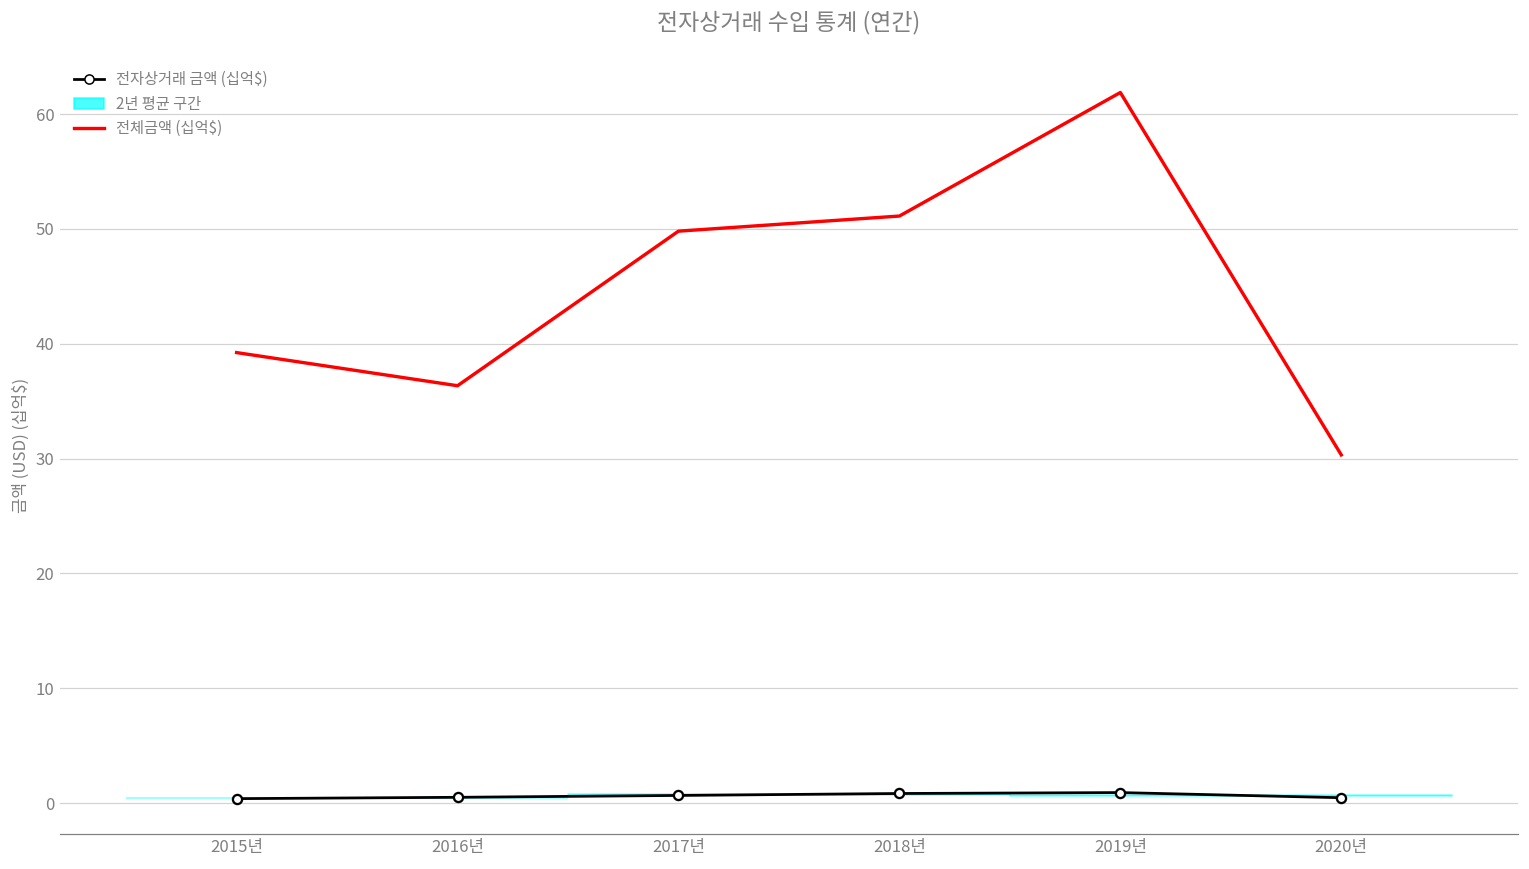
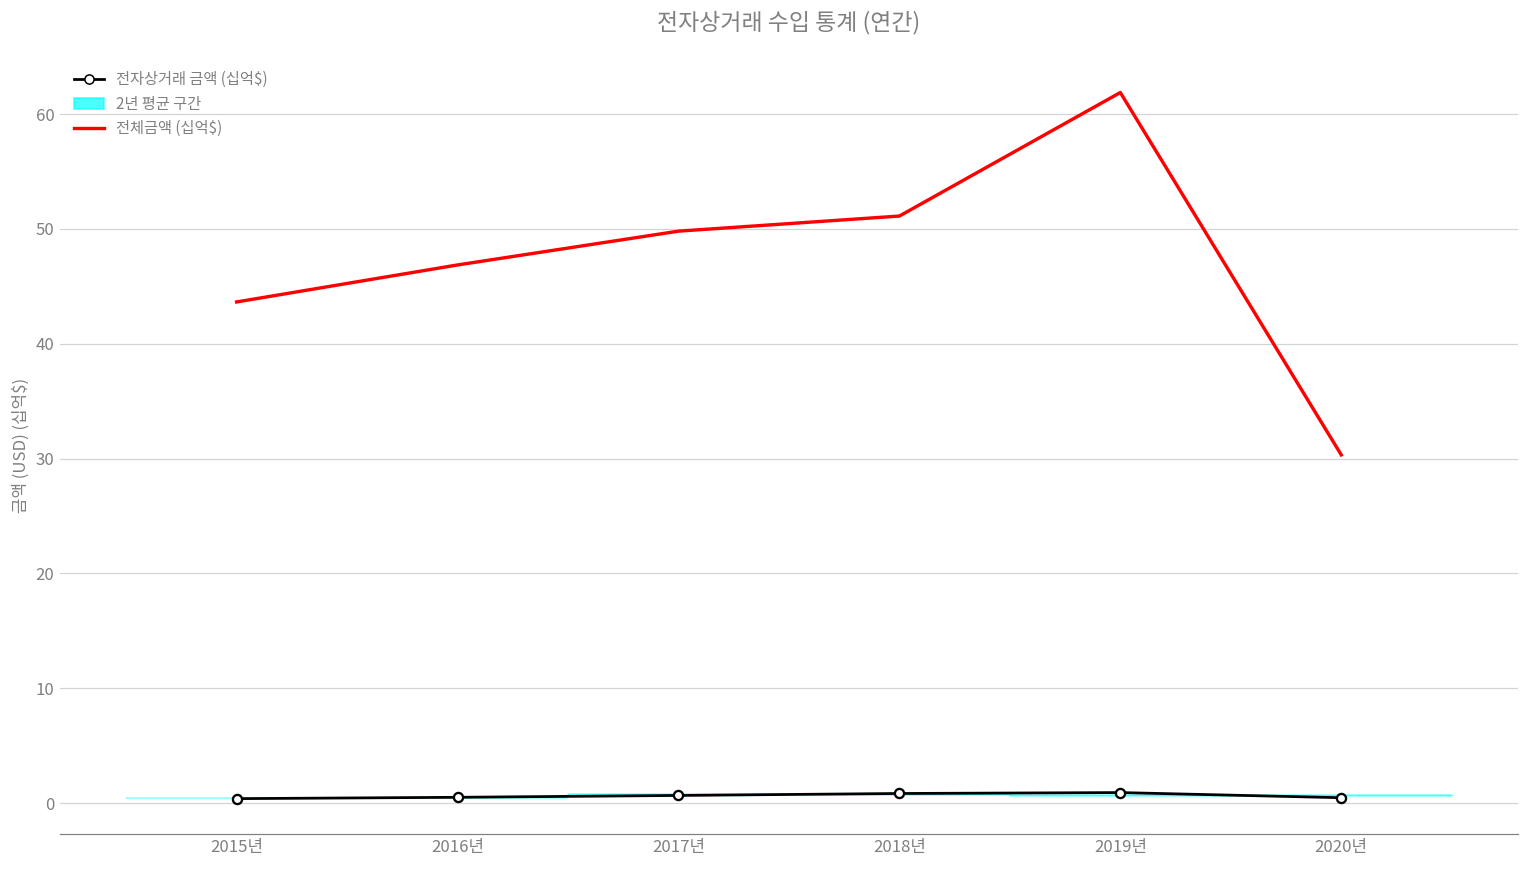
  {
    "전자상거래 금액 (십억$)": {
      "2015년": 0.4,
      "2016년": 0.5,
      "2017년": 0.7,
      "2018년": 0.8,
      "2019년": 0.9,
      "2020년": 0.5
    },
    "전체금액 (십억$)": {
-     "2015년": 39.2,
-     "2016년": 36.3,
+     "2015년": 43.6,
+     "2016년": 46.9,
      "2017년": 49.8,
      "2018년": 51.1,
      "2019년": 61.9,
      "2020년": 30.3
    }
  }
